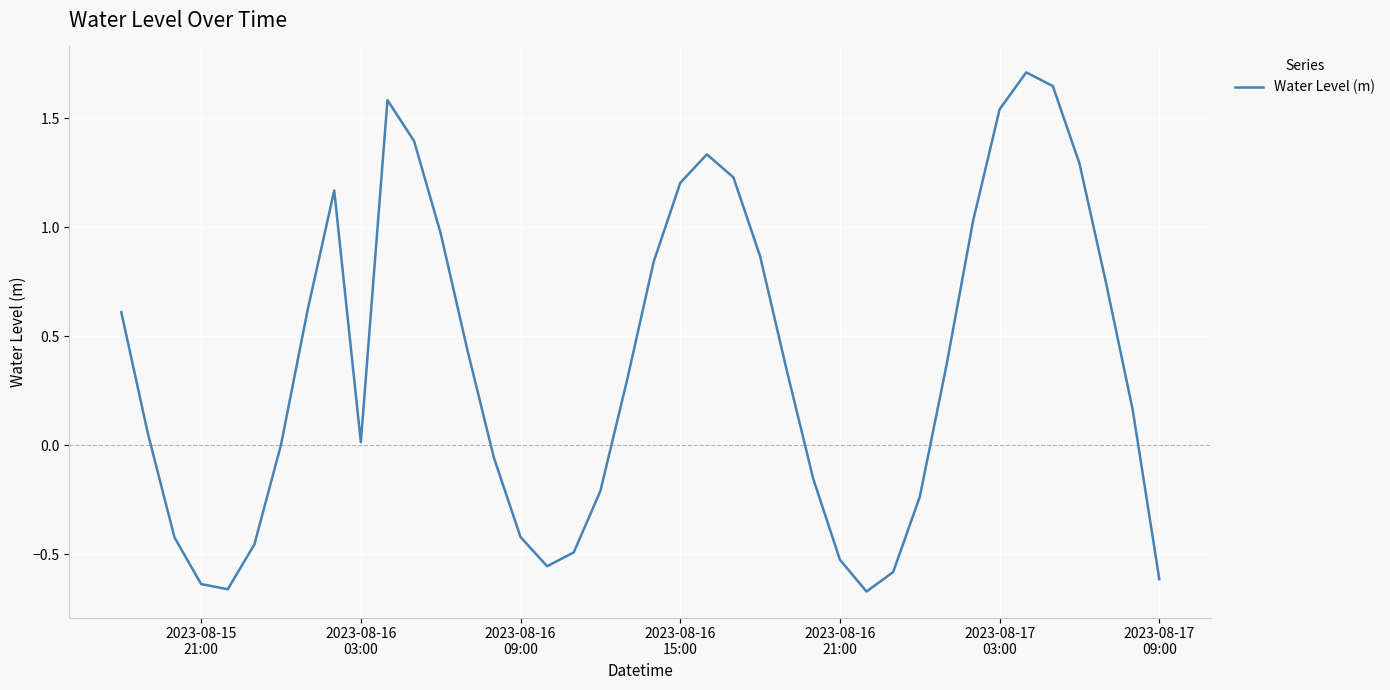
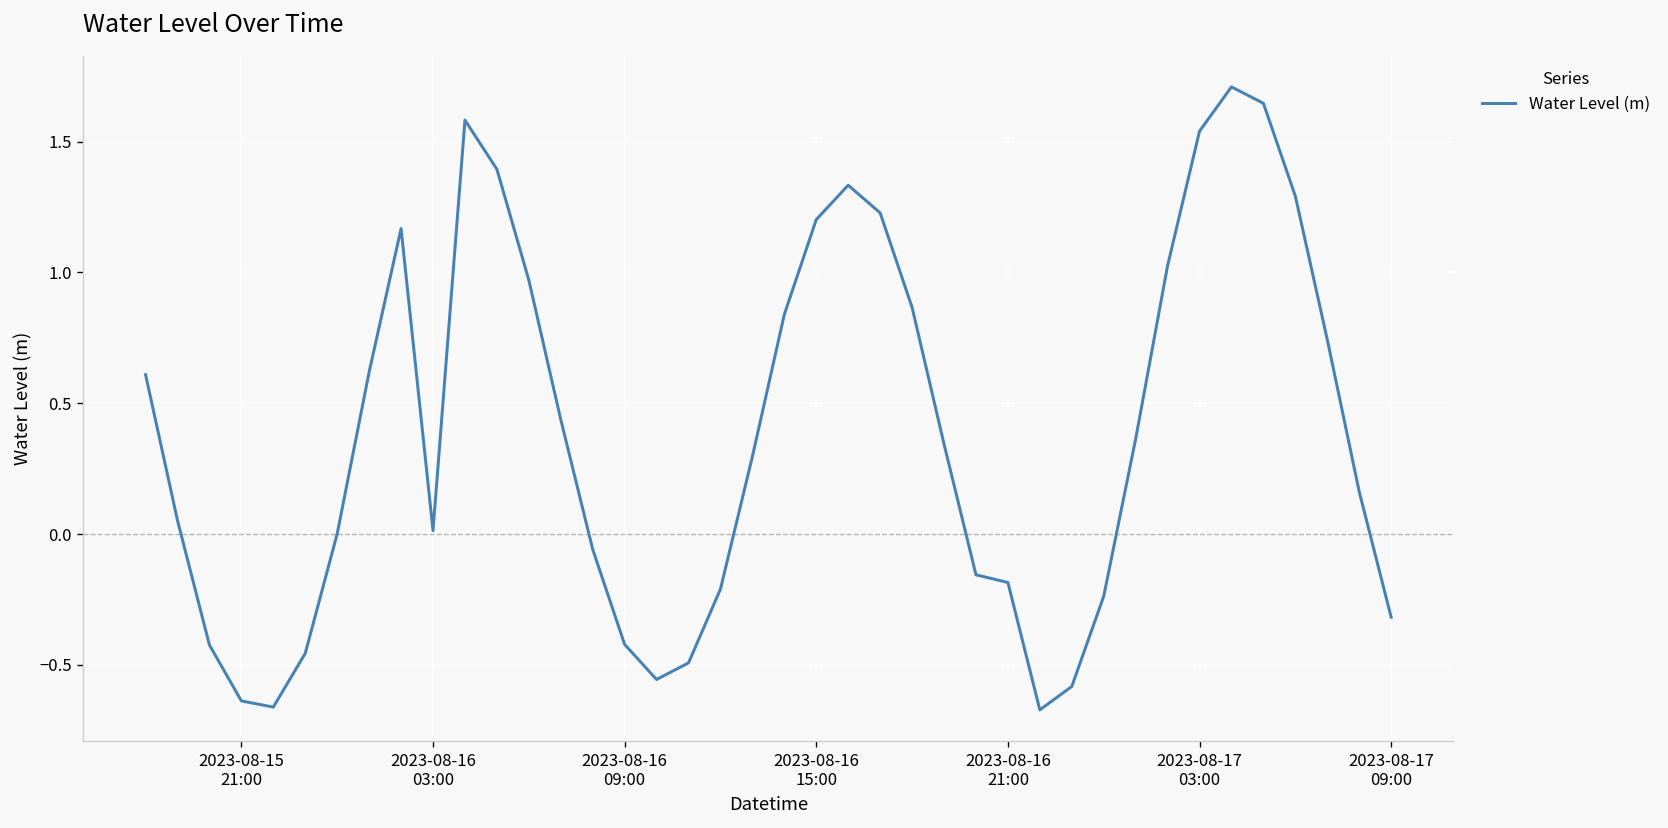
  {
    "2023-08-15 21:00": -0.64,
    "2023-08-16 03:00": 0.01,
    "2023-08-16 09:00": -0.42,
    "2023-08-16 15:00": 1.20,
-   "2023-08-16 21:00": -0.53,
+   "2023-08-16 21:00": -0.18,
    "2023-08-17 03:00": 1.54,
-   "2023-08-17 09:00": -0.61
+   "2023-08-17 09:00": -0.32
  }
